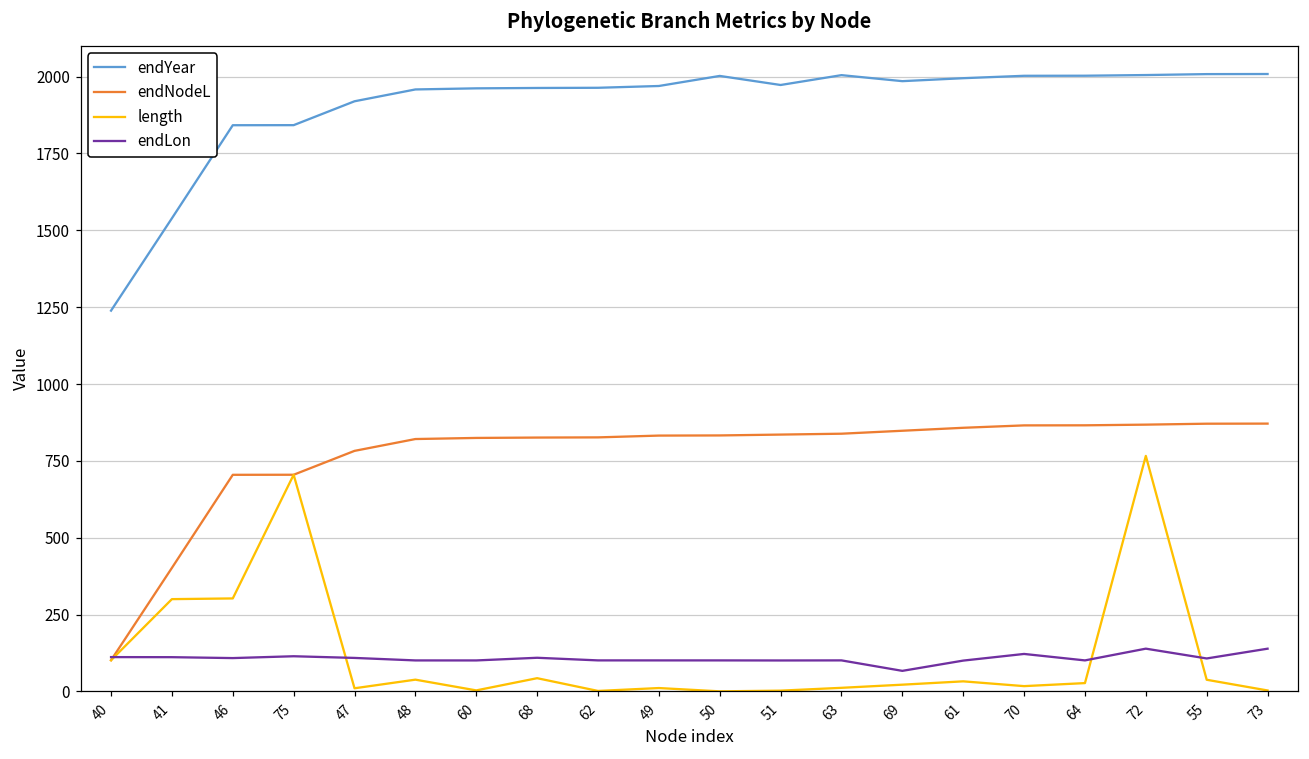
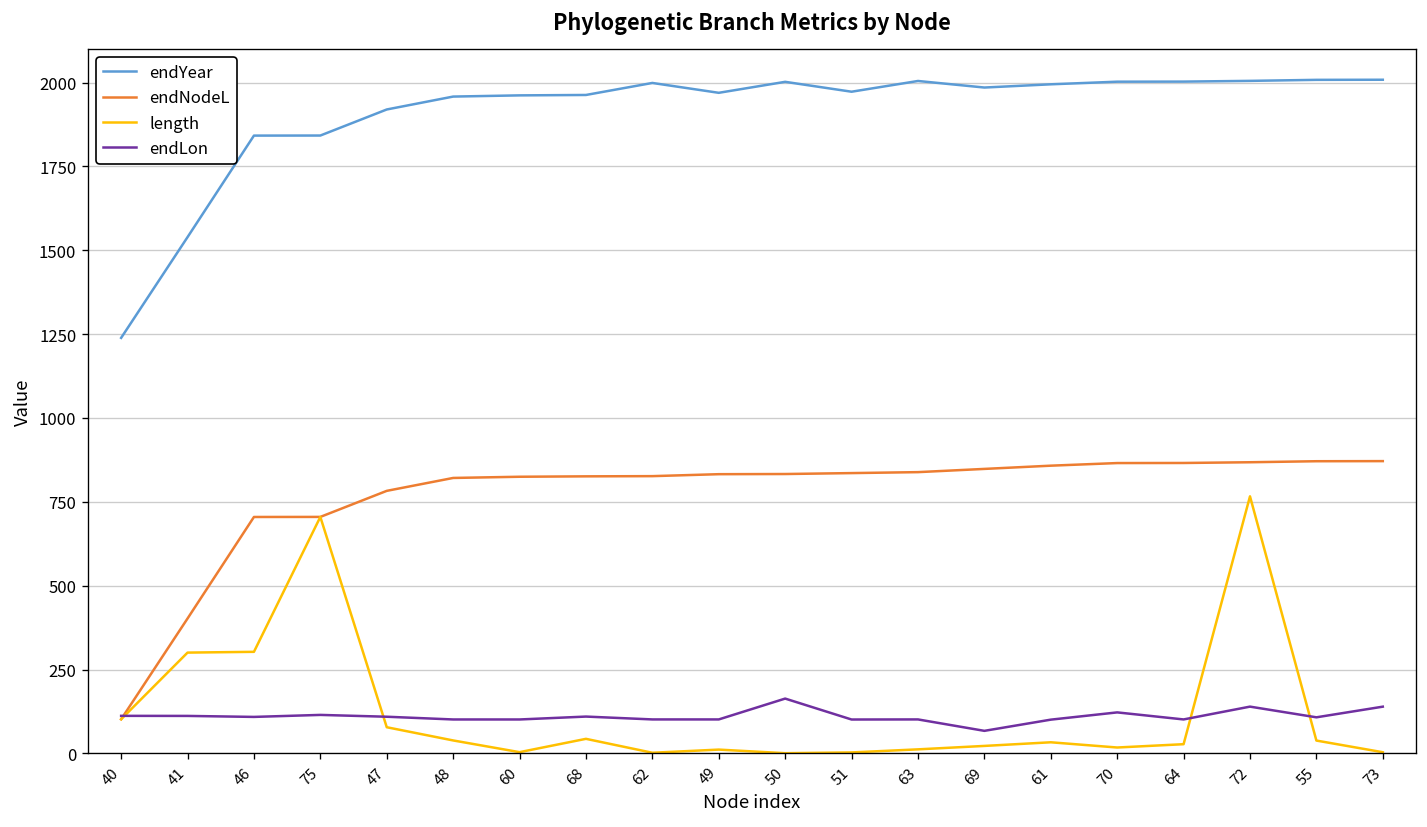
  {
    "endYear": {
      "40": 1240,
      "41": 1540,
      "46": 1840,
      "75": 1840,
      "47": 1920,
      "48": 1960,
      "60": 1960,
      "68": 1960,
-     "62": 1960,
+     "62": 2000,
      "49": 1970,
      "50": 2000,
      "51": 1970,
      "63": 2000,
      "69": 1990,
      "61": 1990,
      "70": 2000,
      "64": 2000,
      "72": 2000,
      "55": 2010,
      "73": 2010
    },
    "endNodeL": {
      "41": 400,
      "46": 700,
      "47": 780,
      "48": 820,
      "60": 820,
      "68": 830,
      "62": 830,
      "49": 830,
      "50": 830,
      "51": 840,
      "63": 840,
      "69": 850,
      "61": 860,
      "70": 870,
      "64": 870,
      "72": 870,
      "55": 870,
      "73": 870
    },
    "length": {
      "41": 300,
      "46": 300,
-     "47": 10,
+     "47": 80,
      "48": 40,
      "60": 0,
      "68": 40,
      "62": 0,
      "49": 10,
      "50": 0,
      "51": 0,
      "63": 10,
      "69": 20,
      "61": 30,
      "70": 20,
      "64": 30,
      "72": 770,
      "55": 40,
      "73": 0
    },
    "endLon": {
      "40": 110,
      "41": 110,
      "46": 110,
      "75": 110,
      "47": 110,
      "48": 100,
      "60": 100,
      "68": 110,
      "62": 100,
      "49": 100,
-     "50": 100,
+     "50": 160,
      "51": 100,
      "63": 100,
      "69": 70,
      "61": 100,
      "70": 120,
      "64": 100,
      "72": 140,
      "55": 110,
      "73": 140
    }
  }
